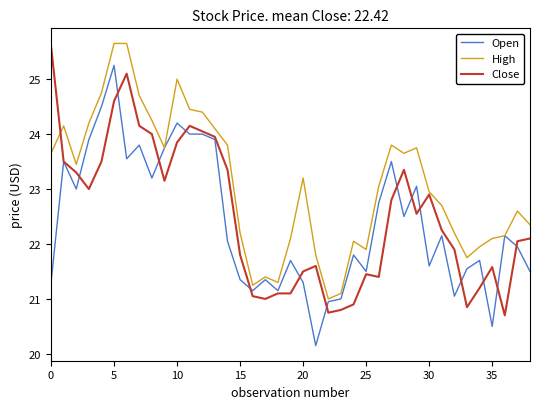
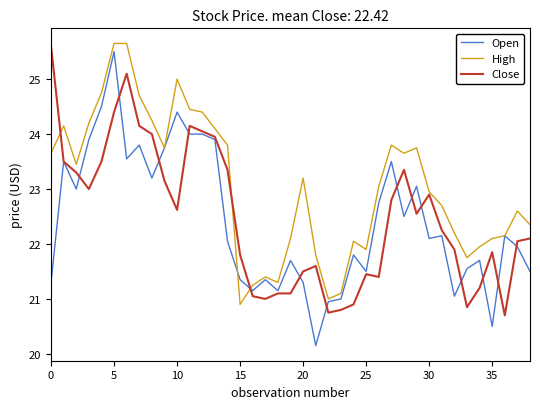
  {
    "Open": {
      "0": 21.3,
-     "5": 25.3,
-     "10": 24.2,
+     "5": 25.5,
+     "10": 24.4,
      "15": 21.4,
      "20": 21.3,
      "25": 21.5,
-     "30": 21.6,
+     "30": 22.1,
      "35": 20.5
    },
    "High": {
      "0": 23.7,
      "5": 25.7,
      "10": 25.0,
-     "15": 22.2,
+     "15": 20.9,
      "20": 23.2,
      "25": 21.9,
      "30": 23.0,
      "35": 22.1
    },
    "Close": {
      "0": 25.6,
-     "5": 24.6,
-     "10": 23.9,
+     "5": 24.4,
+     "10": 22.6,
      "15": 21.8,
      "20": 21.5,
      "25": 21.5,
      "30": 22.9,
-     "35": 21.6
+     "35": 21.9
    }
  }
